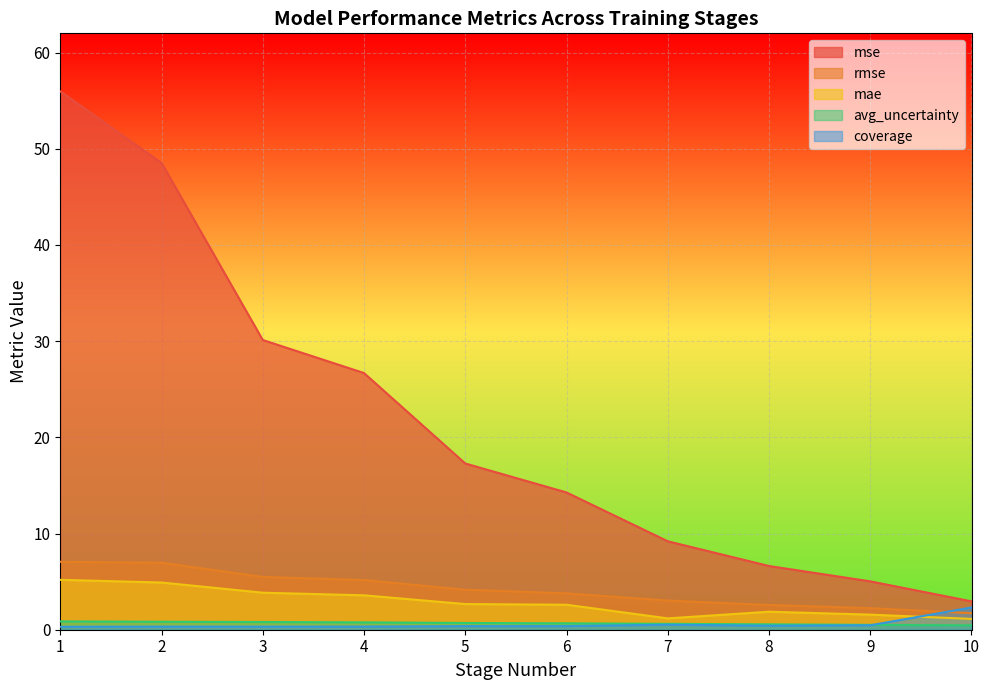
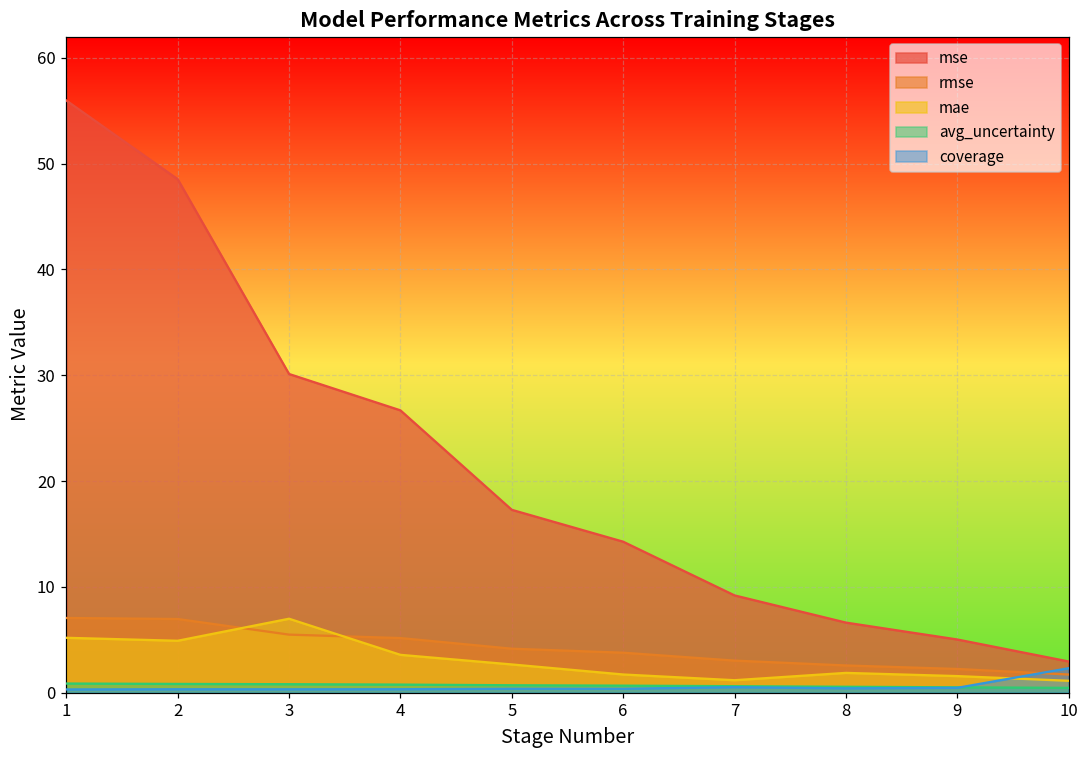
  {
    "mae": {
      "1": 5,
      "2": 5,
-     "3": 4,
+     "3": 7,
      "4": 4,
      "5": 3,
-     "6": 3,
+     "6": 2,
      "7": 1,
      "8": 2,
      "9": 2,
      "10": 1
    },
    "avg_uncertainty": {
      "1": 1,
      "2": 1,
      "3": 1,
      "4": 1,
      "5": 1,
      "6": 1,
      "10": 0
    },
    "coverage": {
      "1": 0,
      "2": 0,
      "3": 0,
      "4": 0,
      "5": 0,
      "6": 0,
      "10": 2
    }
  }
